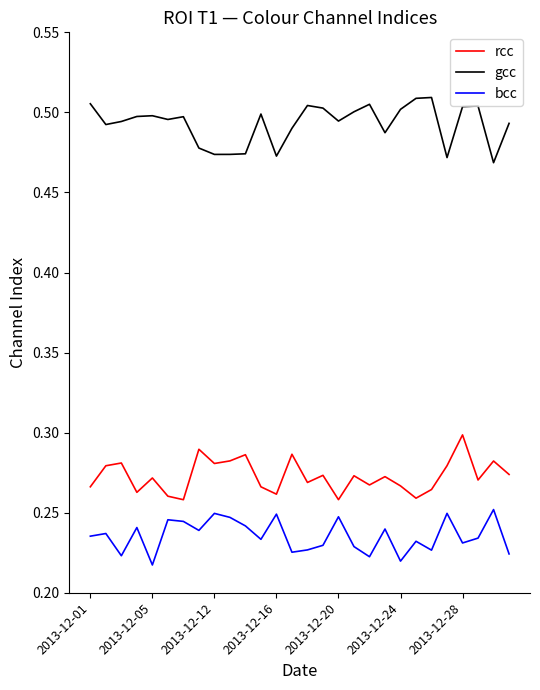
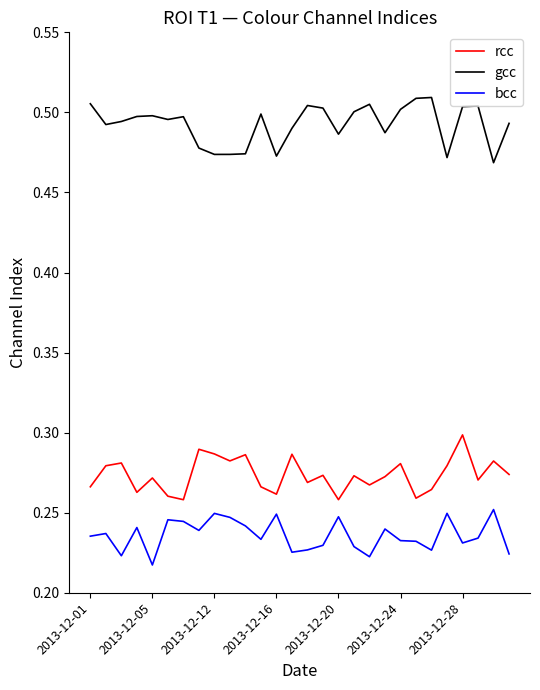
  {
    "rcc": {
      "2013-12-01": 0.266,
      "2013-12-05": 0.272,
-     "2013-12-12": 0.281,
+     "2013-12-12": 0.287,
      "2013-12-16": 0.262,
      "2013-12-20": 0.258,
-     "2013-12-24": 0.267,
+     "2013-12-24": 0.281,
      "2013-12-28": 0.299
    },
    "gcc": {
      "2013-12-01": 0.505,
      "2013-12-05": 0.498,
      "2013-12-12": 0.474,
      "2013-12-16": 0.473,
-     "2013-12-20": 0.495,
+     "2013-12-20": 0.486,
      "2013-12-24": 0.502,
      "2013-12-28": 0.504
    },
    "bcc": {
      "2013-12-01": 0.235,
      "2013-12-05": 0.217,
      "2013-12-12": 0.250,
      "2013-12-16": 0.249,
      "2013-12-20": 0.247,
-     "2013-12-24": 0.220,
+     "2013-12-24": 0.233,
      "2013-12-28": 0.231
    }
  }
